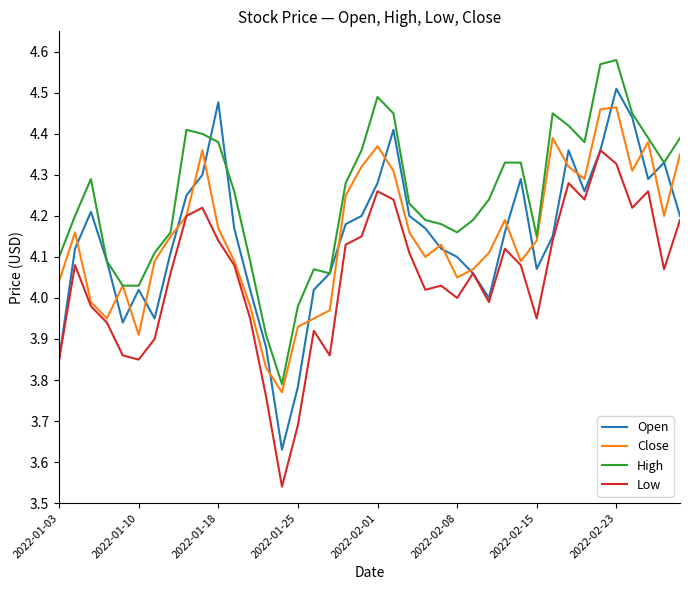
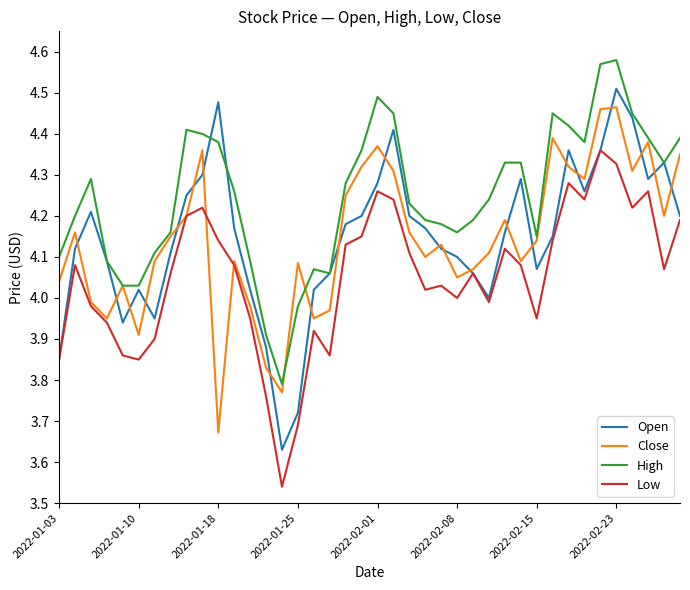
  {
    "Open": {
      "2022-01-10": 4.02,
      "2022-01-18": 4.48,
-     "2022-01-25": 3.78,
+     "2022-01-25": 3.72,
      "2022-02-01": 4.28,
      "2022-02-08": 4.10,
      "2022-02-15": 4.07,
      "2022-02-23": 4.51
    },
    "Close": {
      "2022-01-03": 4.04,
      "2022-01-10": 3.91,
-     "2022-01-18": 4.17,
-     "2022-01-25": 3.93,
+     "2022-01-18": 3.67,
+     "2022-01-25": 4.09,
      "2022-02-01": 4.37,
      "2022-02-08": 4.05,
      "2022-02-15": 4.14,
      "2022-02-23": 4.46
    },
    "High": {
      "2022-01-03": 4.10,
      "2022-01-10": 4.03,
      "2022-01-18": 4.38,
      "2022-01-25": 3.98,
      "2022-02-01": 4.49,
      "2022-02-08": 4.16,
      "2022-02-15": 4.15,
      "2022-02-23": 4.58
    },
    "Low": {
      "2022-01-10": 3.85,
      "2022-01-18": 4.14,
      "2022-01-25": 3.69,
      "2022-02-01": 4.26,
      "2022-02-08": 4.00,
      "2022-02-15": 3.95,
      "2022-02-23": 4.33
    }
  }
